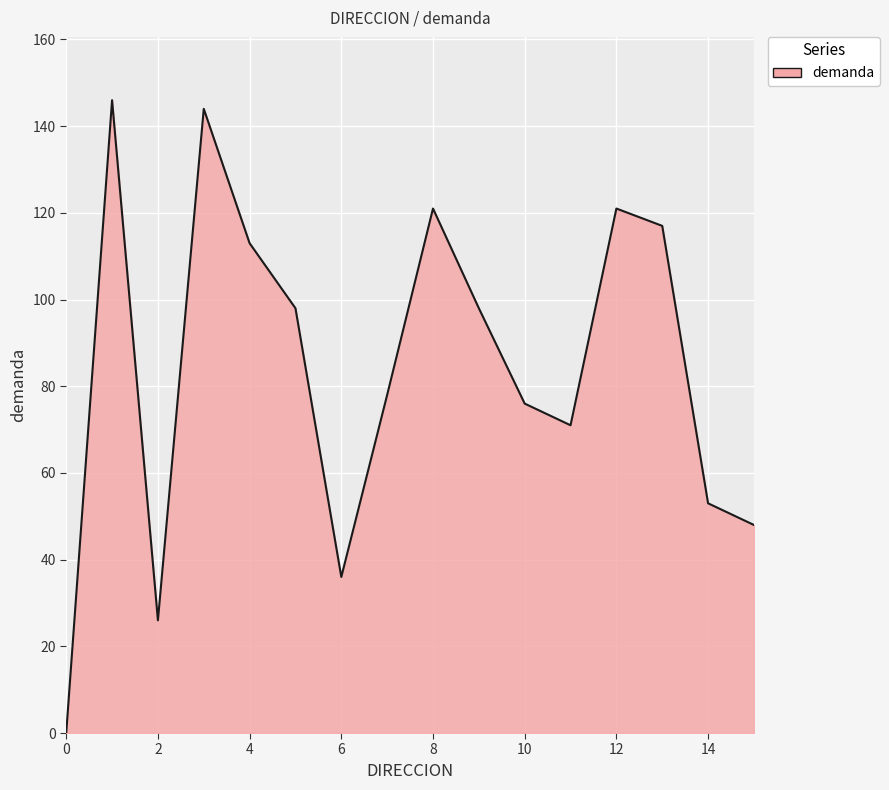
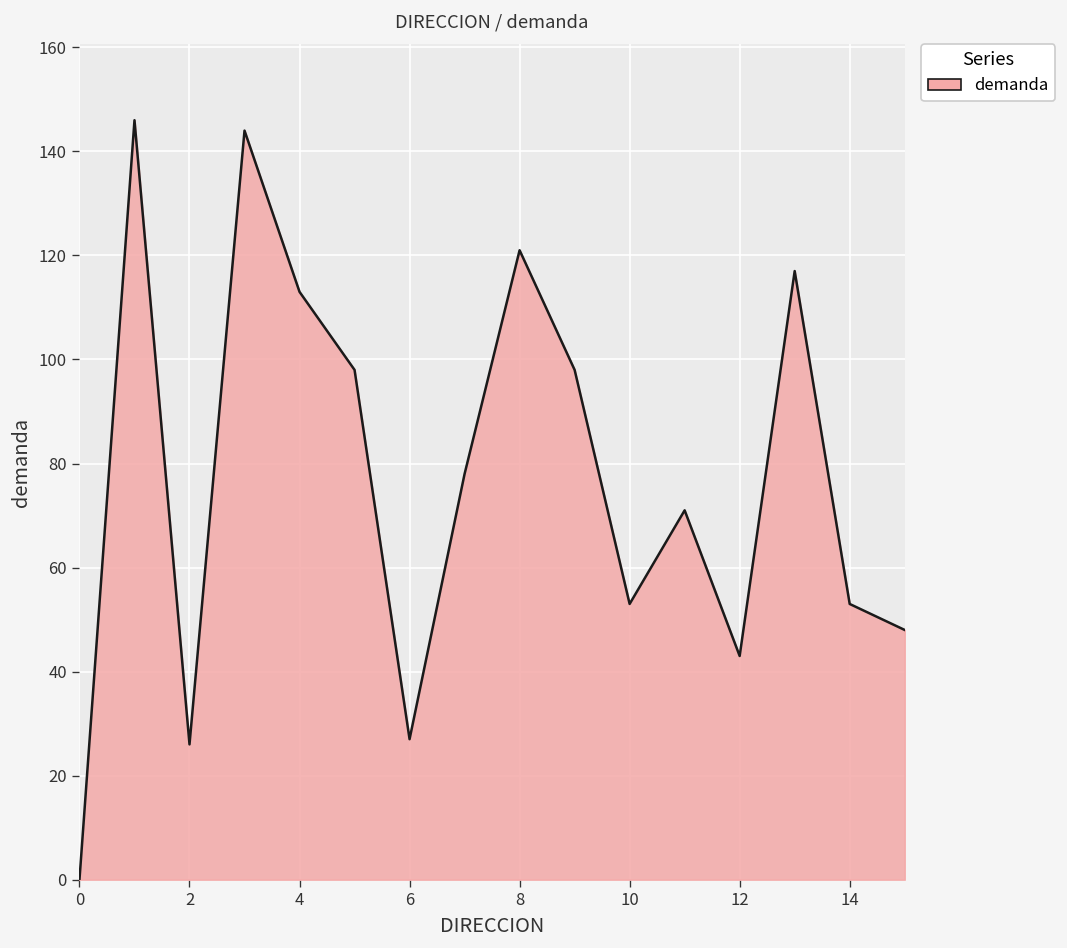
  {
    "0": 0,
    "2": 26,
    "4": 113,
-   "6": 36,
+   "6": 27,
    "8": 121,
-   "10": 76,
-   "12": 121,
+   "10": 53,
+   "12": 43,
    "14": 53
  }
